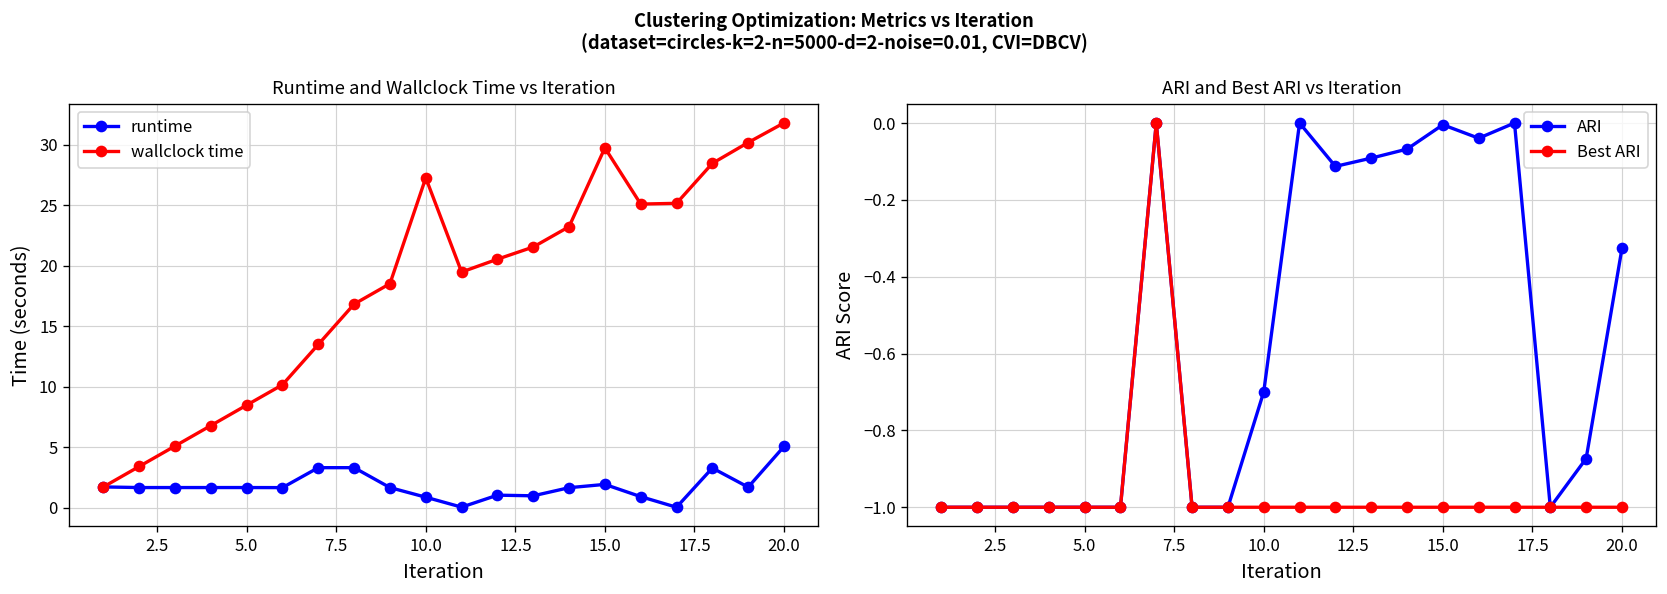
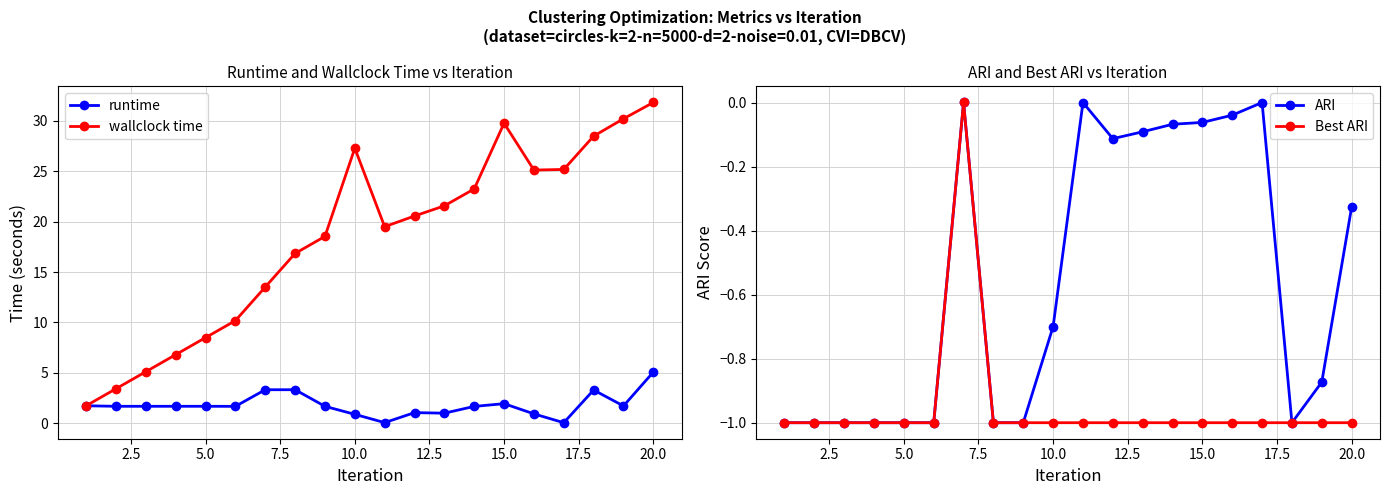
  {
    "Runtime and Wallclock Time vs Iteration": {
      "runtime": {
        "5.0": 1.7,
        "10.0": 0.9,
        "15.0": 1.9,
        "20.0": 5.1
      },
      "wallclock time": {
        "5.0": 8.5,
        "10.0": 27.3,
        "15.0": 29.8,
        "20.0": 31.8
      }
    },
    "ARI and Best ARI vs Iteration": {
      "ARI": {
        "10.0": -0.70,
-       "15.0": 0.00,
+       "15.0": -0.06,
        "20.0": -0.33
      },
      "Best ARI": {
        "10.0": -1.00,
        "15.0": -1.00,
        "20.0": -1.00
      }
    }
  }
